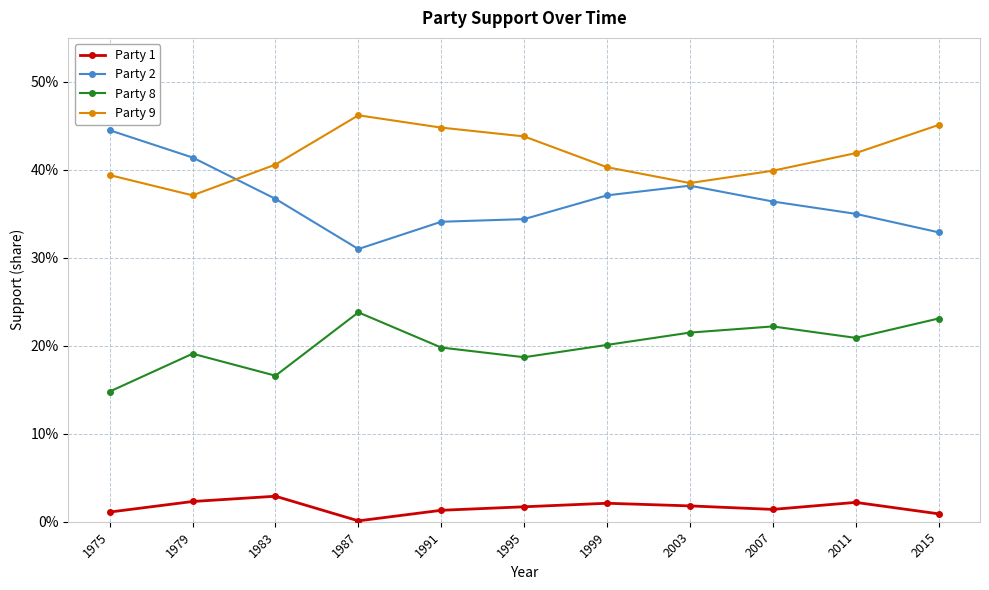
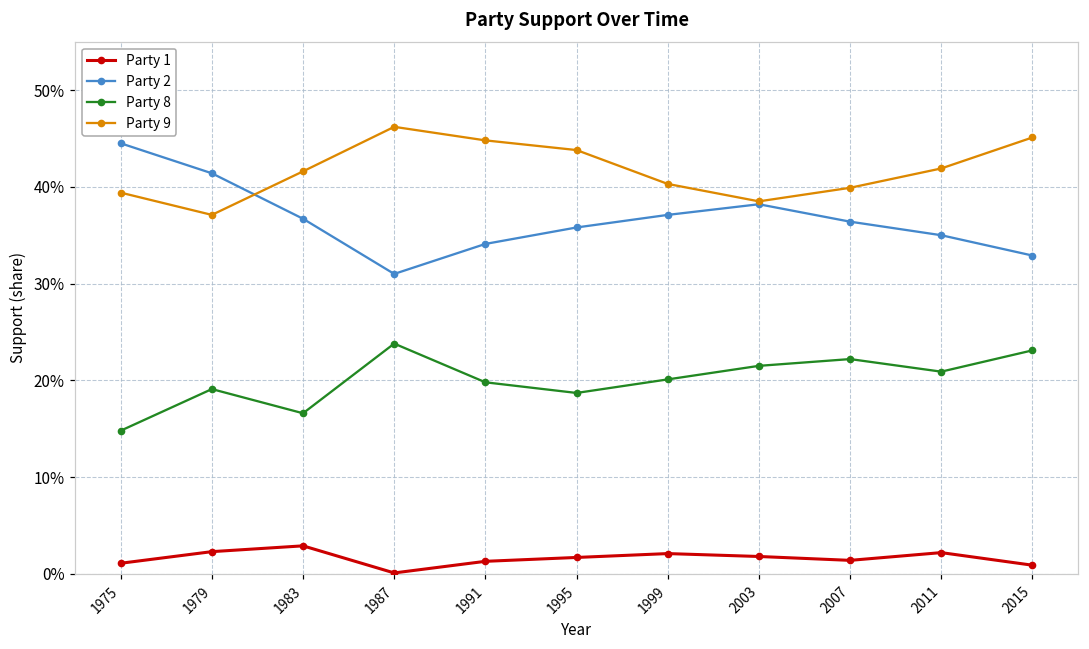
  {
    "Party 1": {
      "1975": "1%",
      "1979": "2%",
      "1983": "3%",
      "1987": "0%",
      "1991": "1%",
      "1995": "2%",
      "1999": "2%",
      "2003": "2%",
      "2007": "1%",
      "2011": "2%",
      "2015": "1%"
    },
    "Party 2": {
      "1975": "45%",
      "1979": "41%",
      "1983": "37%",
      "1987": "31%",
      "1991": "34%",
-     "1995": "34%",
+     "1995": "36%",
      "1999": "37%",
      "2003": "38%",
      "2007": "36%",
      "2011": "35%",
      "2015": "33%"
    },
    "Party 8": {
      "1975": "15%",
      "1979": "19%",
      "1983": "17%",
      "1987": "24%",
      "1991": "20%",
      "1995": "19%",
      "1999": "20%",
      "2003": "22%",
      "2007": "22%",
      "2011": "21%",
      "2015": "23%"
    },
    "Party 9": {
      "1975": "39%",
      "1979": "37%",
-     "1983": "41%",
+     "1983": "42%",
      "1987": "46%",
      "1991": "45%",
      "1995": "44%",
      "1999": "40%",
      "2003": "39%",
      "2007": "40%",
      "2011": "42%",
      "2015": "45%"
    }
  }
